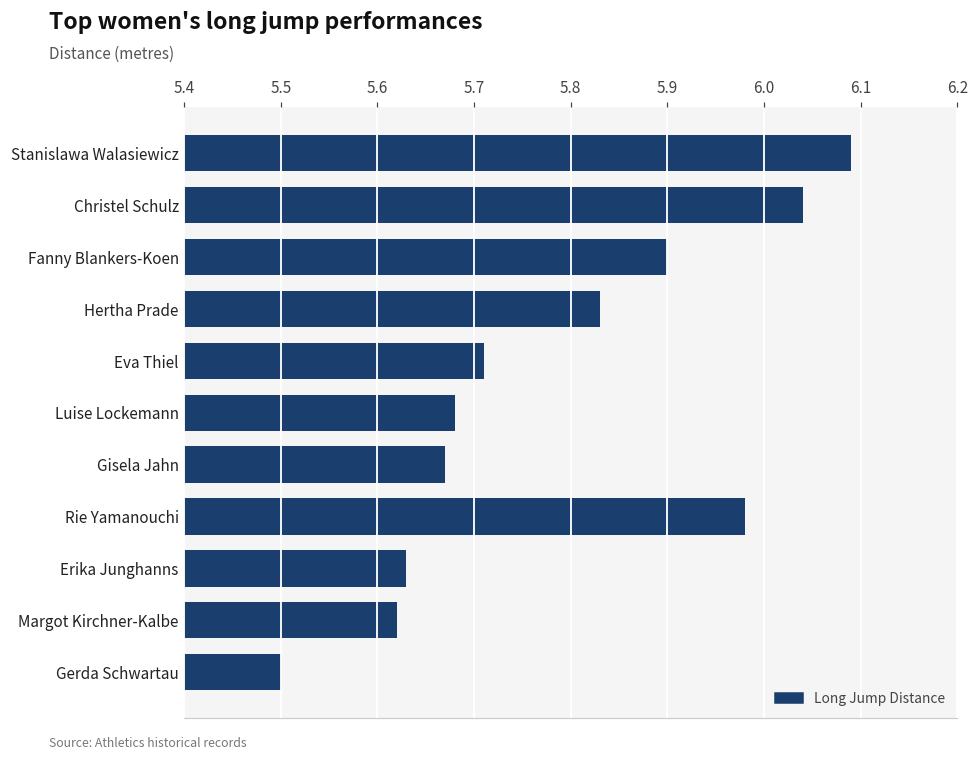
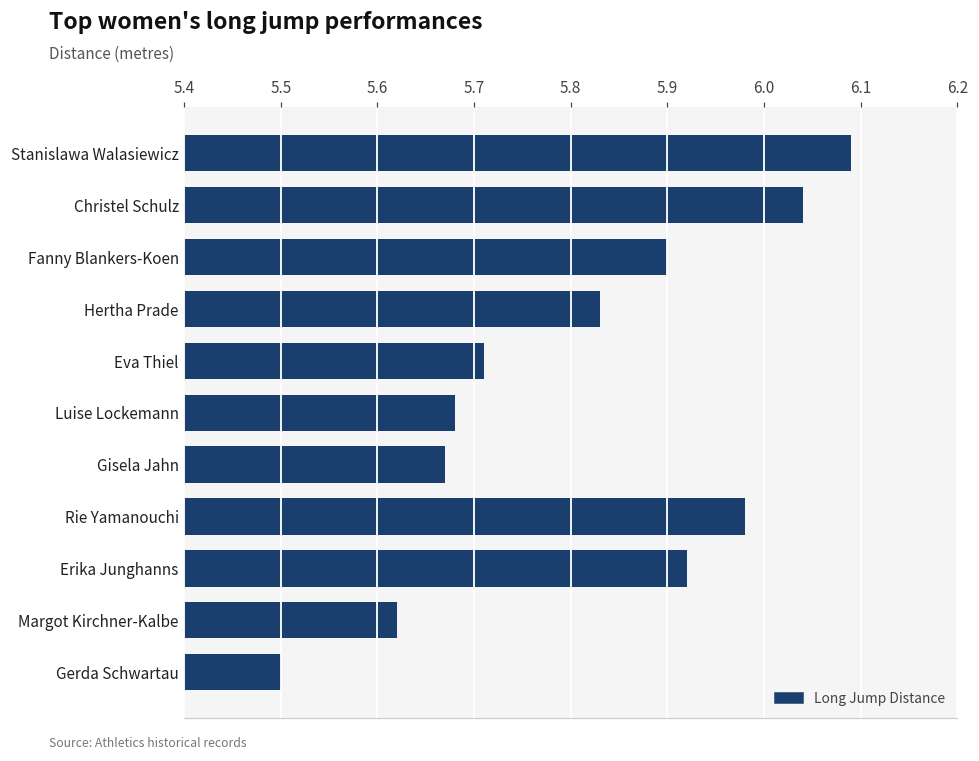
  {
    "Stanislawa Walasiewicz": 6.09,
    "Christel Schulz": 6.04,
    "Fanny Blankers-Koen": 5.90,
    "Hertha Prade": 5.83,
    "Eva Thiel": 5.71,
    "Luise Lockemann": 5.68,
    "Gisela Jahn": 5.67,
    "Rie Yamanouchi": 5.98,
-   "Erika Junghanns": 5.63,
+   "Erika Junghanns": 5.92,
    "Margot Kirchner-Kalbe": 5.62,
    "Gerda Schwartau": 5.50
  }
